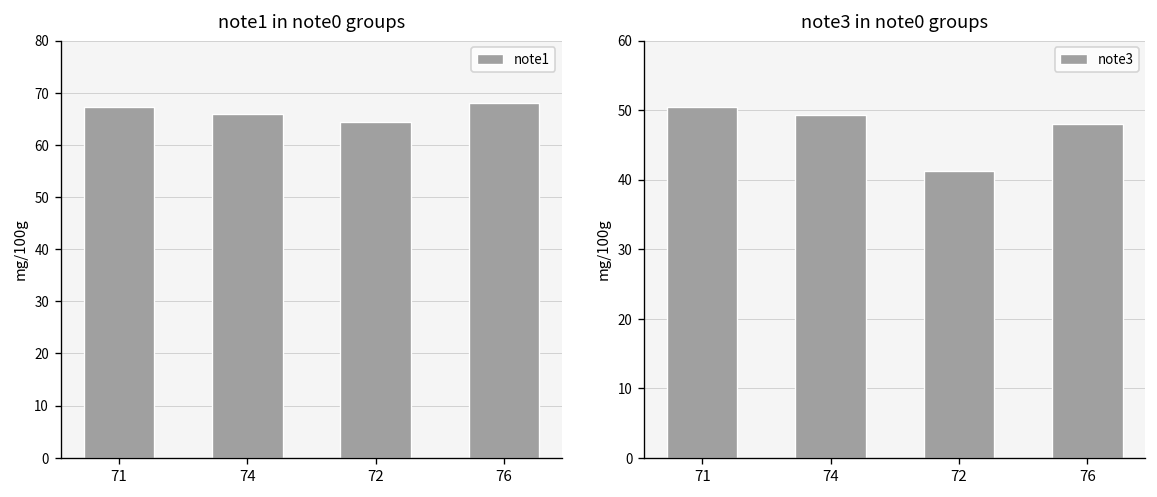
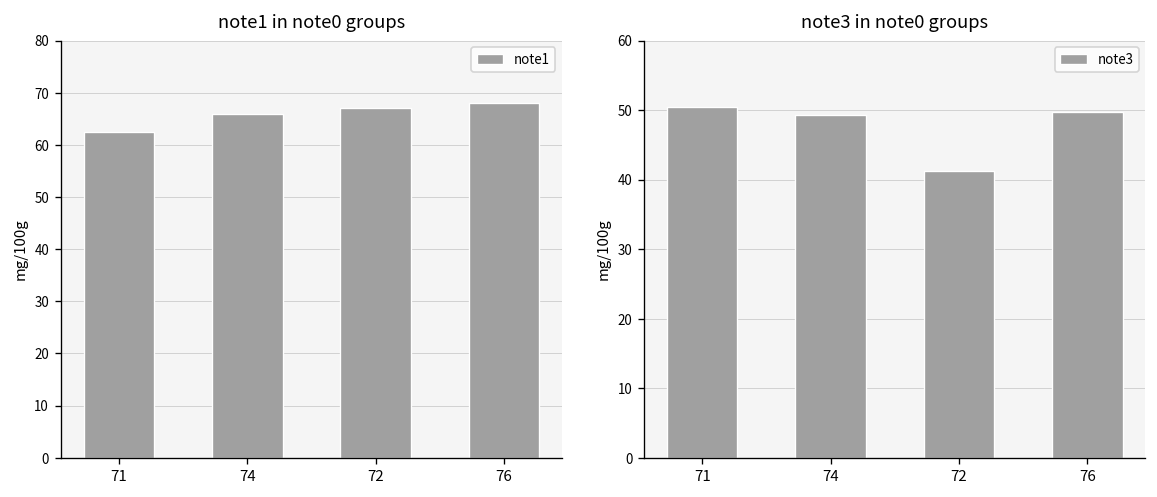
  {
    "note1 in note0 groups": {
-     "71": 67,
+     "71": 62,
      "74": 66,
-     "72": 64,
+     "72": 67,
      "76": 68
    },
    "note3 in note0 groups": {
      "71": 51,
      "74": 49,
      "72": 41,
-     "76": 48
+     "76": 50
    }
  }
